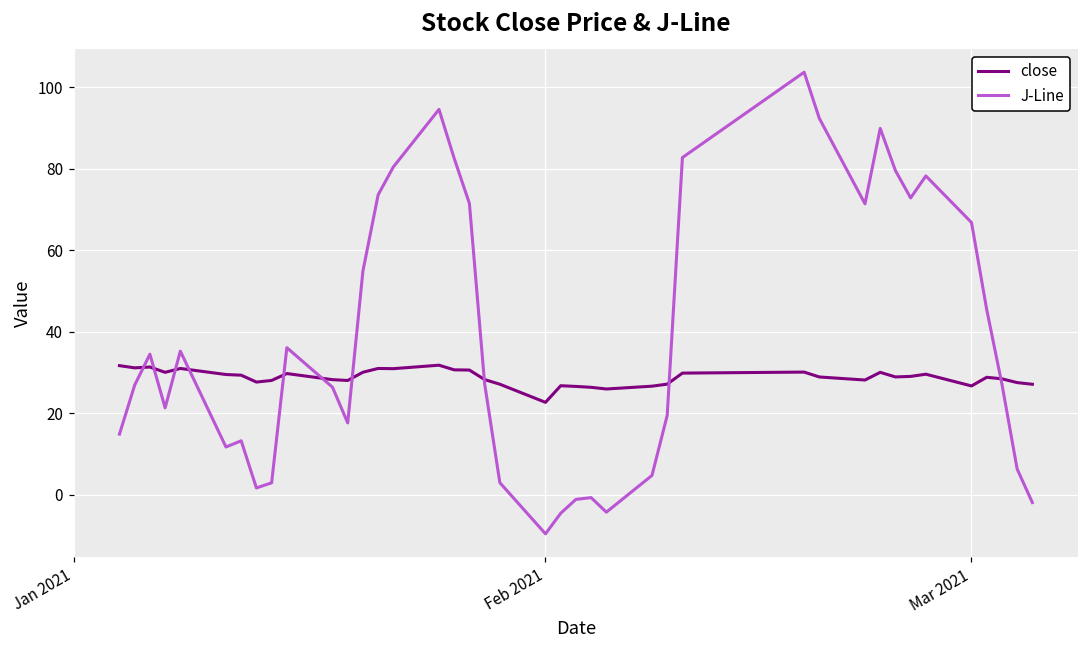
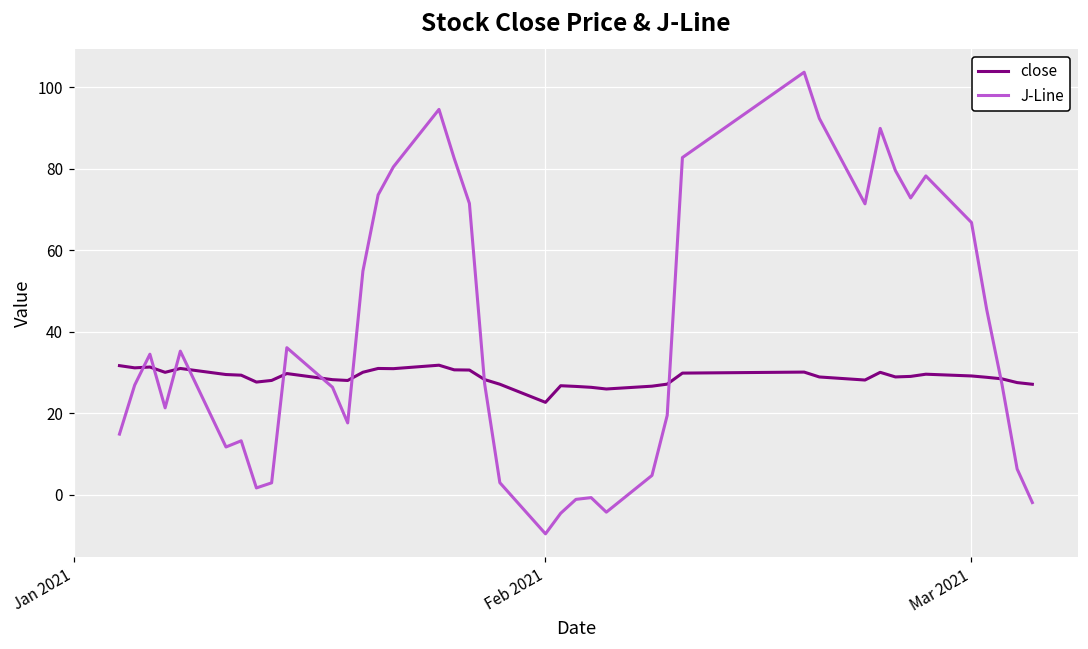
  {
    "close": {
      "Feb 2021": 23,
-     "Mar 2021": 27
+     "Mar 2021": 29
    },
    "J-Line": {
      "Feb 2021": -10,
      "Mar 2021": 67
    }
  }
